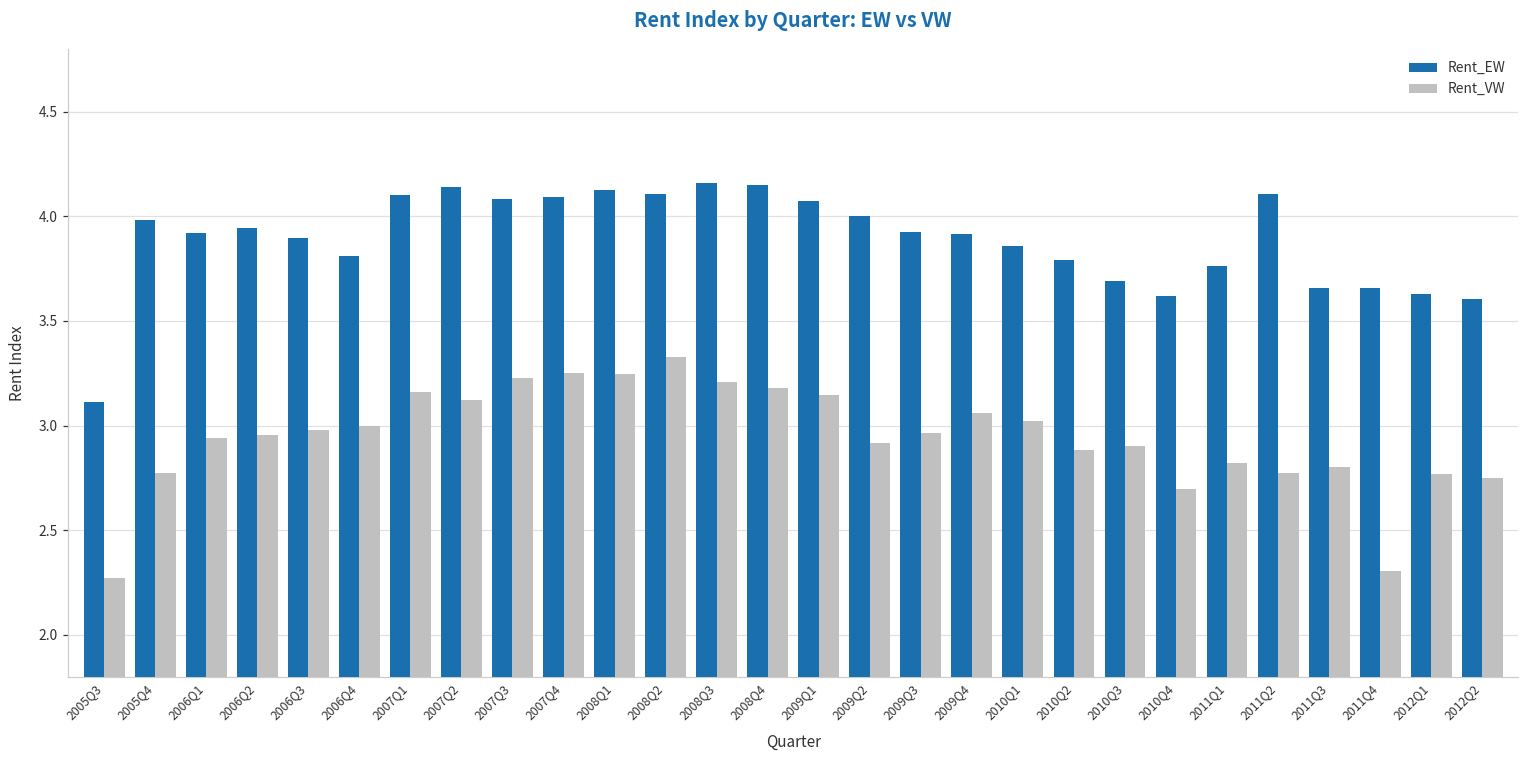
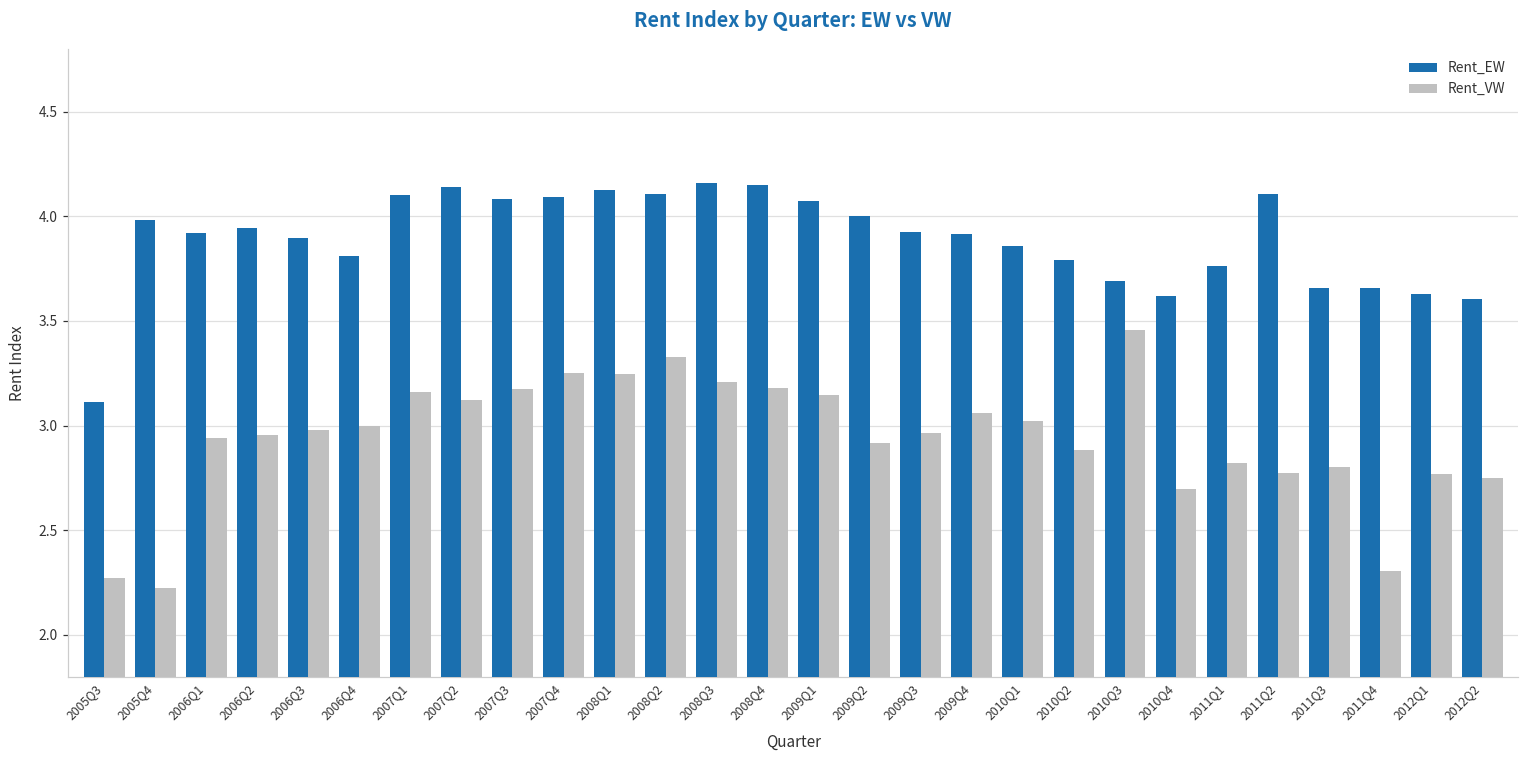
  {
    "Rent_EW": {
      "2005Q3": 3.11,
      "2005Q4": 3.98,
      "2006Q1": 3.92,
      "2006Q2": 3.94,
      "2006Q3": 3.90,
      "2006Q4": 3.81,
      "2007Q1": 4.10,
      "2007Q2": 4.14,
      "2007Q3": 4.08,
      "2007Q4": 4.09,
      "2008Q1": 4.13,
      "2008Q2": 4.11,
      "2008Q3": 4.16,
      "2008Q4": 4.15,
      "2009Q1": 4.07,
      "2009Q2": 4.00,
      "2009Q3": 3.92,
      "2009Q4": 3.91,
      "2010Q1": 3.86,
      "2010Q2": 3.79,
      "2010Q3": 3.69,
      "2010Q4": 3.62,
      "2011Q1": 3.76,
      "2011Q2": 4.11,
      "2011Q3": 3.66,
      "2011Q4": 3.66,
      "2012Q1": 3.63,
      "2012Q2": 3.61
    },
    "Rent_VW": {
      "2005Q3": 2.27,
-     "2005Q4": 2.77,
+     "2005Q4": 2.23,
      "2006Q1": 2.94,
      "2006Q2": 2.96,
      "2006Q3": 2.98,
      "2006Q4": 3.00,
      "2007Q1": 3.16,
      "2007Q2": 3.12,
-     "2007Q3": 3.23,
+     "2007Q3": 3.18,
      "2007Q4": 3.25,
      "2008Q1": 3.25,
      "2008Q2": 3.33,
      "2008Q3": 3.21,
      "2008Q4": 3.18,
      "2009Q1": 3.15,
      "2009Q2": 2.92,
      "2009Q3": 2.97,
      "2009Q4": 3.06,
      "2010Q1": 3.02,
      "2010Q2": 2.88,
-     "2010Q3": 2.90,
+     "2010Q3": 3.46,
      "2010Q4": 2.70,
      "2011Q1": 2.82,
      "2011Q2": 2.77,
      "2011Q3": 2.80,
      "2011Q4": 2.31,
      "2012Q1": 2.77,
      "2012Q2": 2.75
    }
  }
